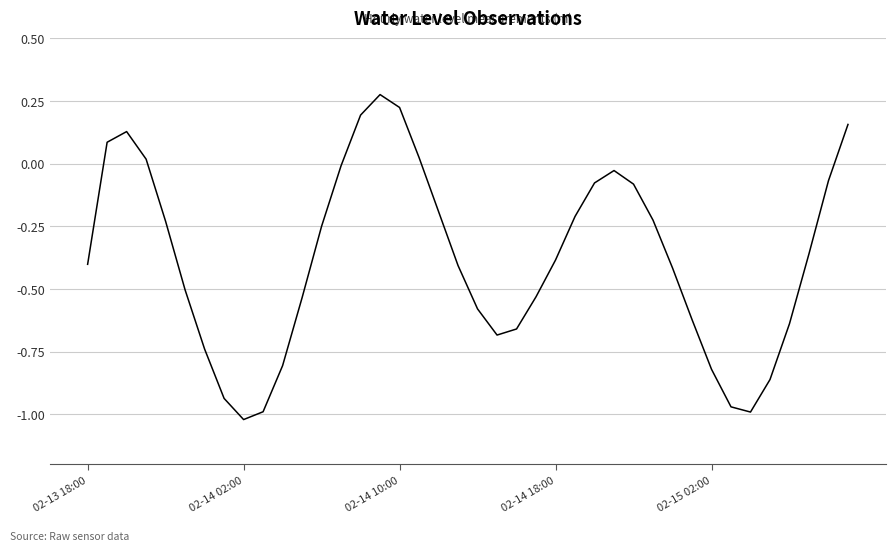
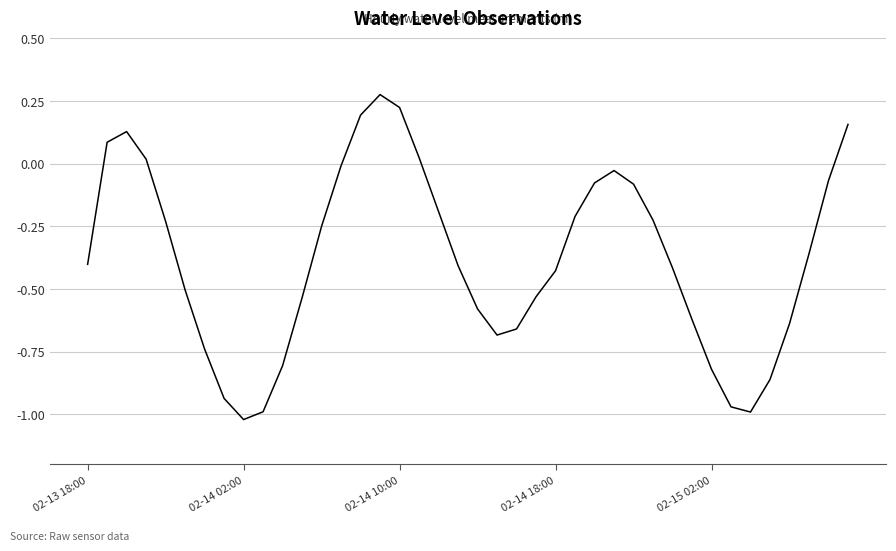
  {
    "02-13 18:00": -0.40,
    "02-14 02:00": -1.02,
    "02-14 10:00": 0.22,
-   "02-14 18:00": -0.38,
+   "02-14 18:00": -0.43,
    "02-15 02:00": -0.82
  }
